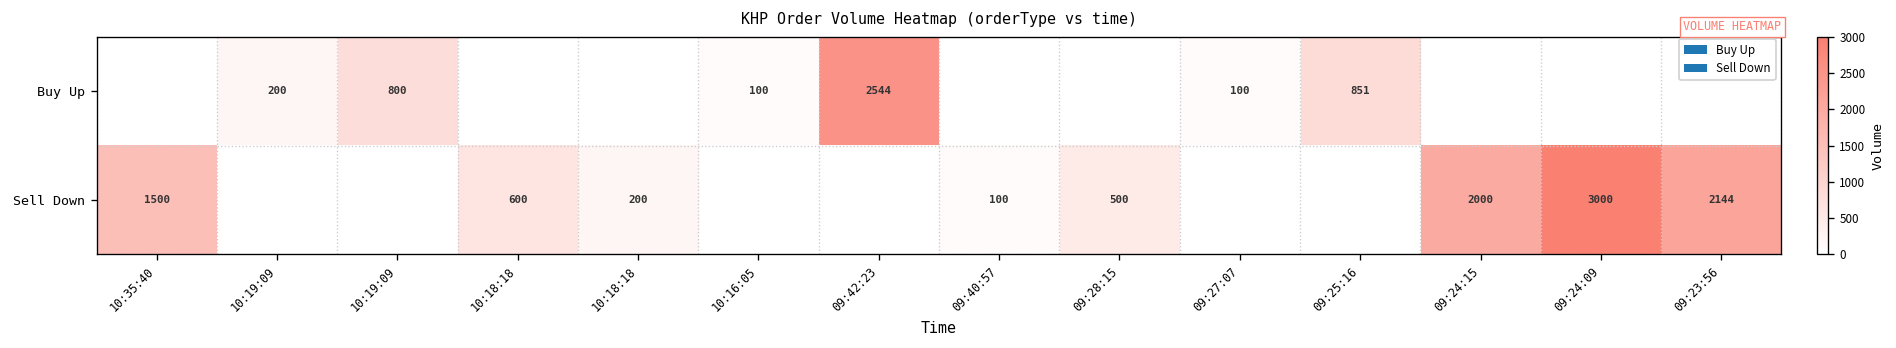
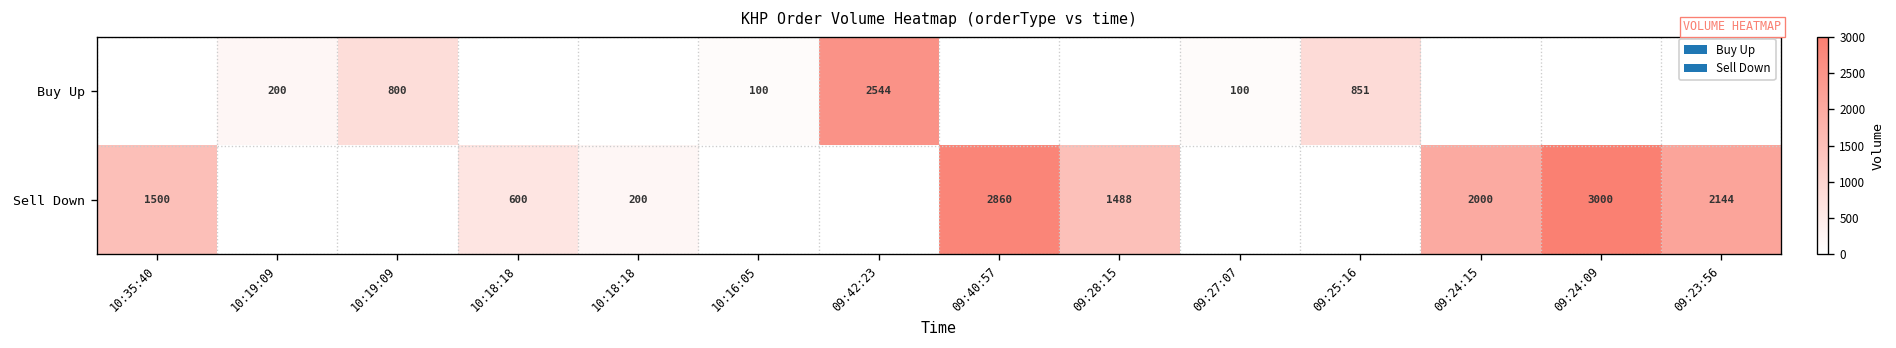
  {
    "Buy Up": {
      "10:16:05": 100,
      "09:42:23": 2544,
      "09:27:07": 100,
      "09:25:16": 851
    },
    "Sell Down": {
      "10:35:40": 1500,
-     "09:40:57": 100,
-     "09:28:15": 500,
+     "09:40:57": 2860,
+     "09:28:15": 1488,
      "09:24:15": 2000,
      "09:24:09": 3000,
      "09:23:56": 2144
    }
  }
